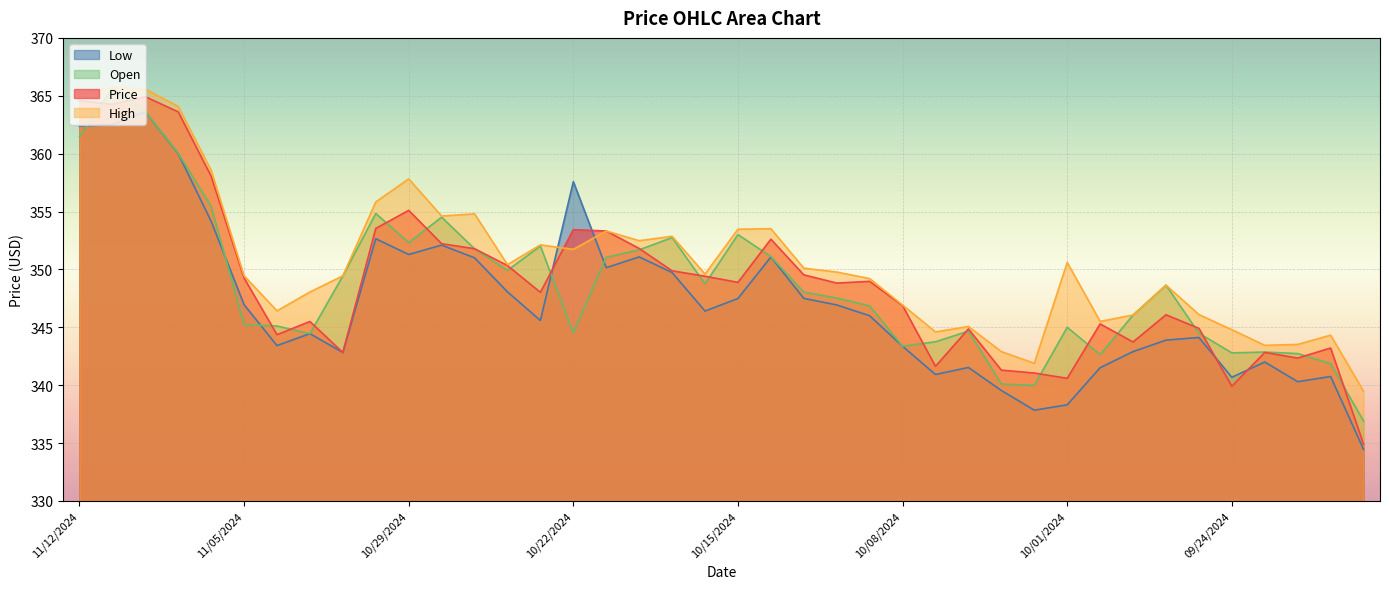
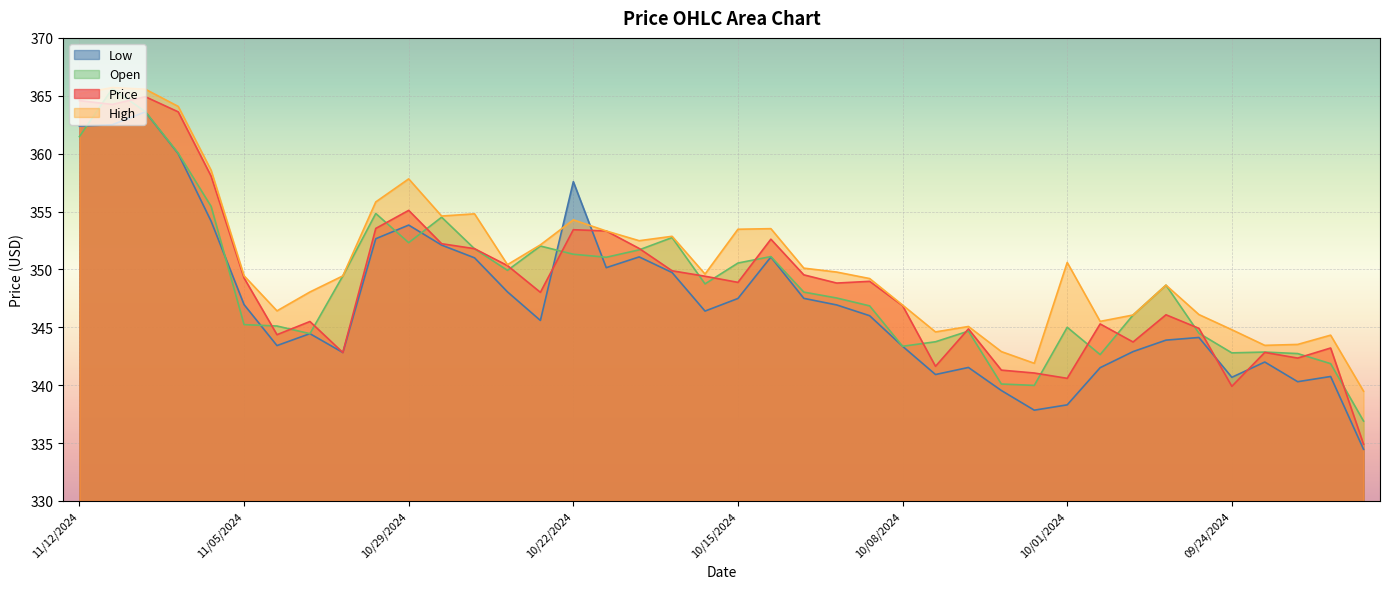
  {
    "Low": {
      "11/12/2024": 362.4,
      "11/05/2024": 347.0,
-     "10/29/2024": 351.3,
+     "10/29/2024": 353.8,
      "10/22/2024": 357.6,
      "10/15/2024": 347.5,
      "10/01/2024": 338.3,
      "09/24/2024": 340.7
    },
    "Open": {
      "11/12/2024": 361.5,
      "11/05/2024": 345.2,
      "10/29/2024": 352.3,
-     "10/22/2024": 344.5,
-     "10/15/2024": 353.0,
+     "10/22/2024": 351.3,
+     "10/15/2024": 350.6,
      "10/01/2024": 345.0,
      "09/24/2024": 342.8
    },
    "Price": {
      "10/29/2024": 355.1,
      "10/22/2024": 353.4,
      "10/15/2024": 348.9,
      "10/01/2024": 340.6,
      "09/24/2024": 339.9
    },
    "High": {
      "10/29/2024": 357.8,
-     "10/22/2024": 351.7,
+     "10/22/2024": 354.3,
      "10/15/2024": 353.5,
      "10/01/2024": 350.6,
      "09/24/2024": 344.8
    }
  }
